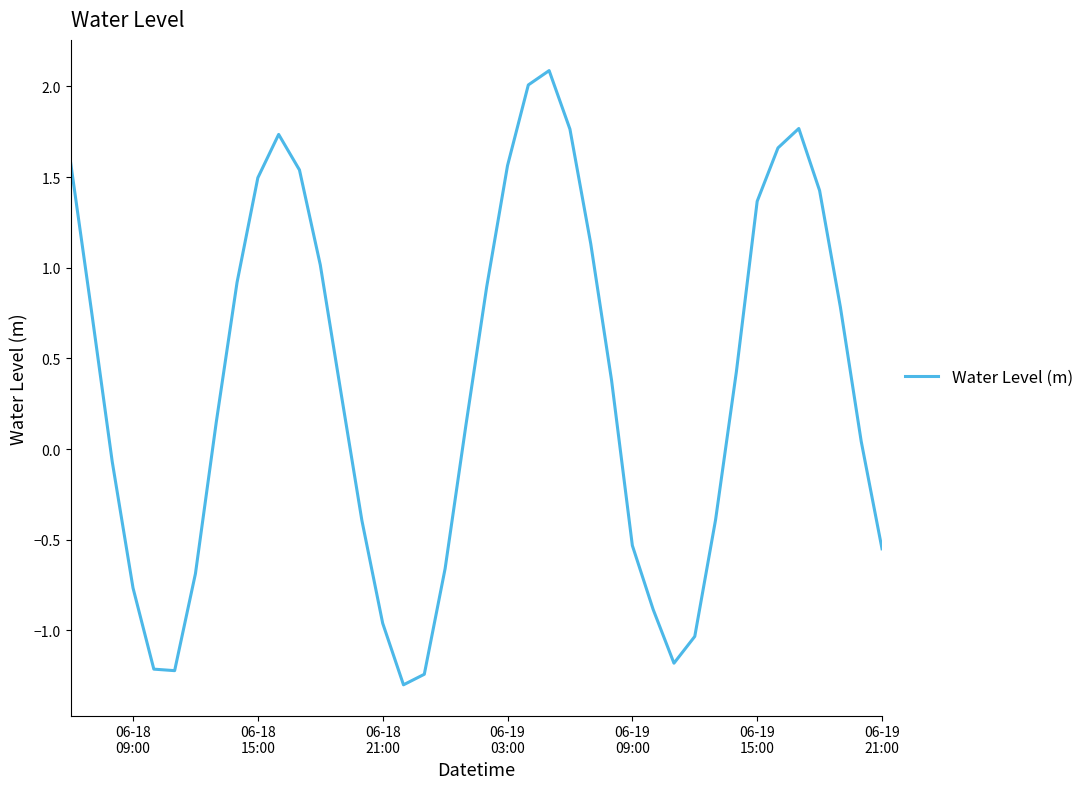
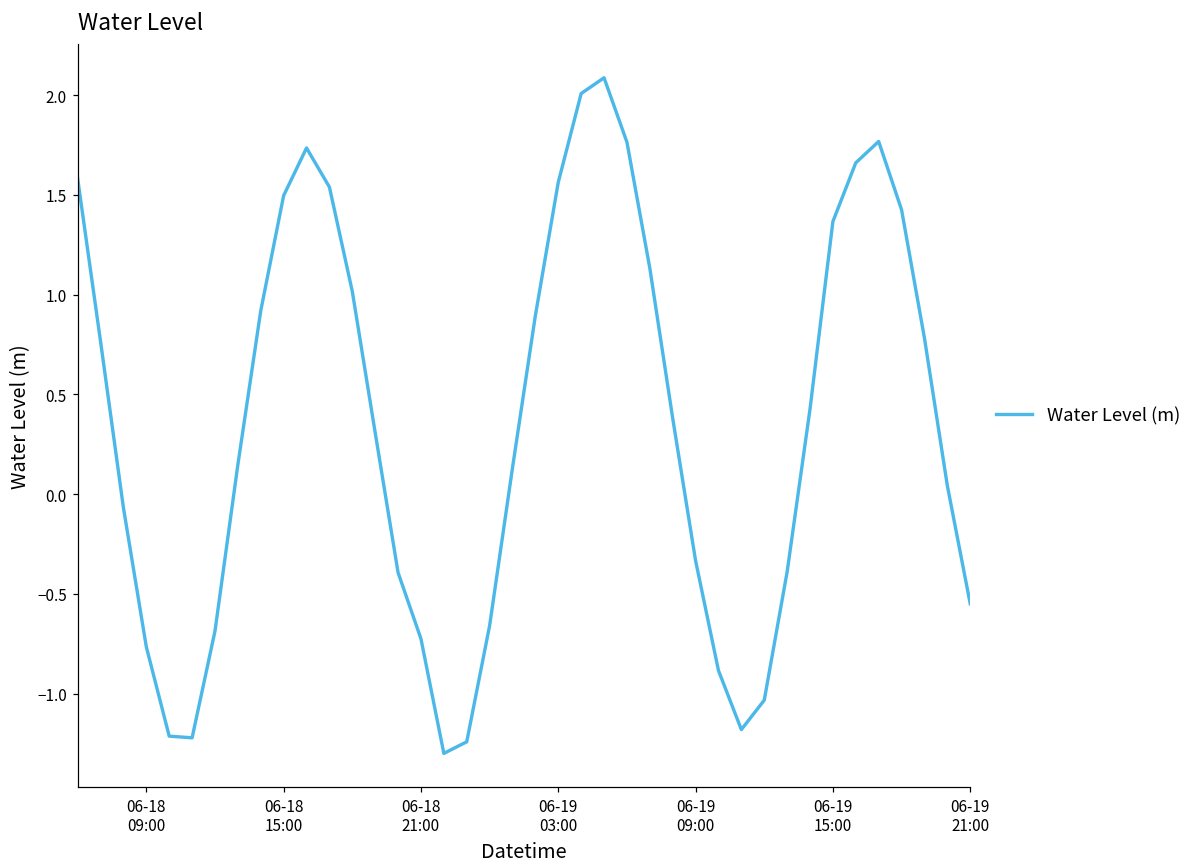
  {
    "06-18 09:00": -0.77,
    "06-18 15:00": 1.50,
-   "06-18 21:00": -0.96,
+   "06-18 21:00": -0.73,
    "06-19 03:00": 1.56,
-   "06-19 09:00": -0.53,
+   "06-19 09:00": -0.33,
    "06-19 15:00": 1.37,
    "06-19 21:00": -0.55
  }
